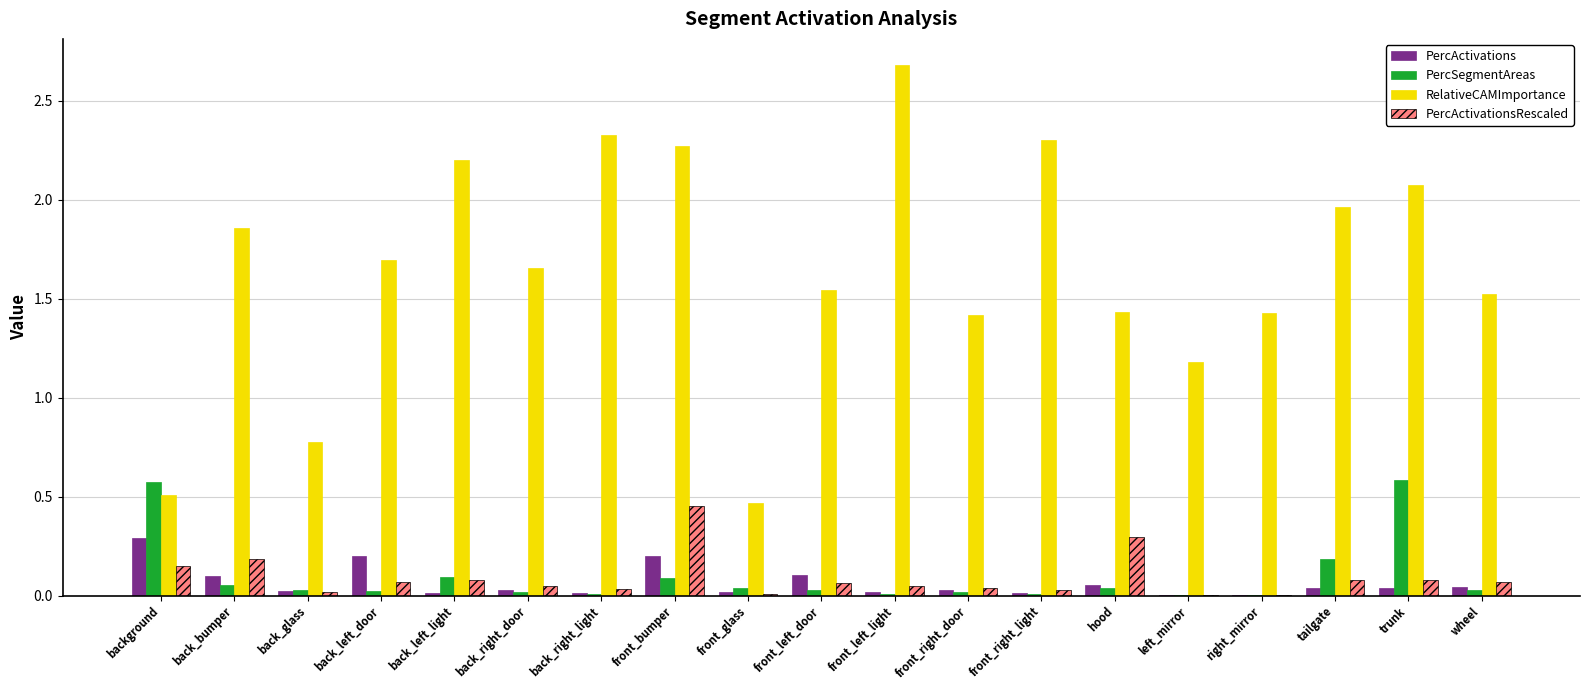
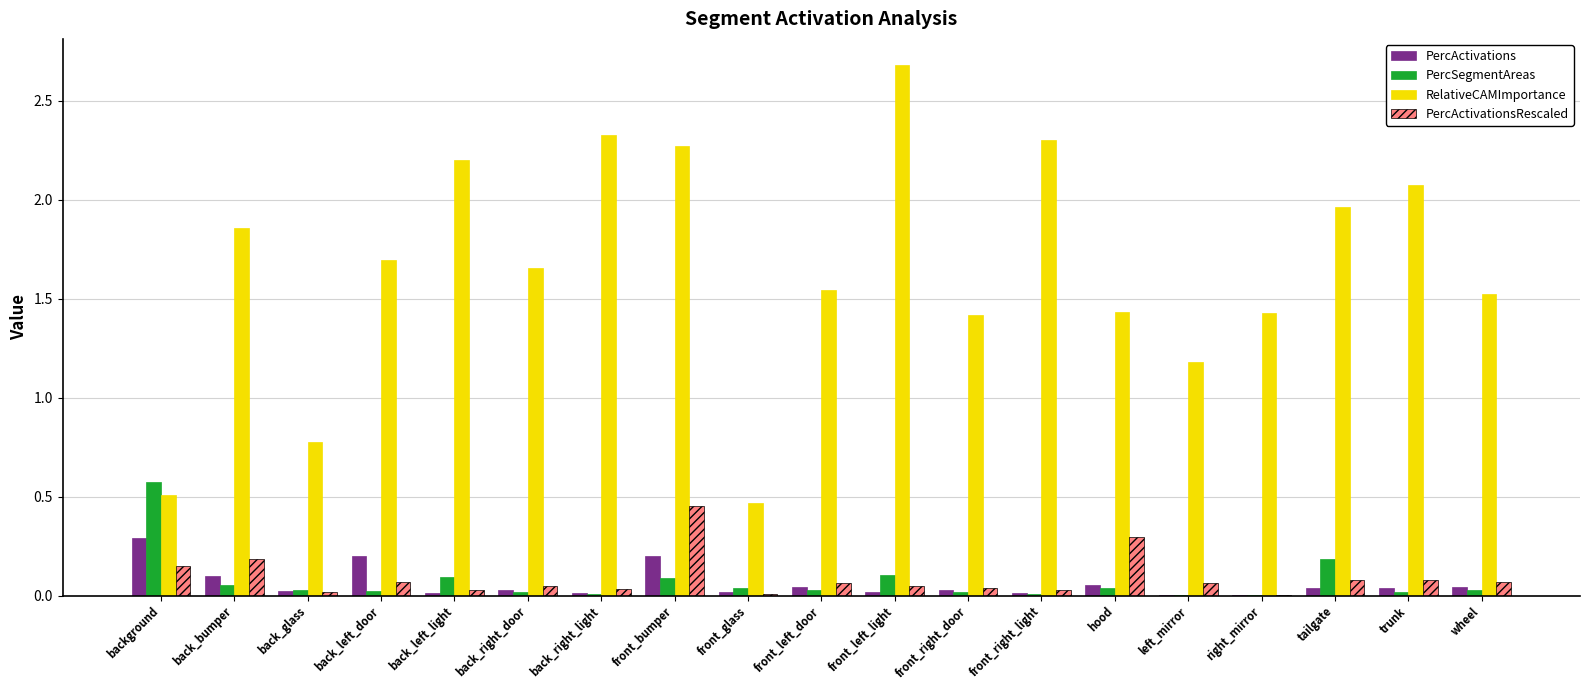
  {
    "PercActivations": {
      "background": 0.29,
      "back_bumper": 0.10,
      "back_glass": 0.02,
      "back_left_door": 0.20,
      "back_right_door": 0.03,
      "back_right_light": 0.01,
      "front_bumper": 0.20,
      "front_glass": 0.02,
-     "front_left_door": 0.10,
+     "front_left_door": 0.04,
      "front_left_light": 0.02,
      "front_right_door": 0.03,
      "hood": 0.05,
      "tailgate": 0.04,
      "trunk": 0.04,
      "wheel": 0.04
    },
    "PercSegmentAreas": {
      "background": 0.57,
      "back_bumper": 0.05,
      "back_glass": 0.03,
      "back_left_door": 0.02,
      "back_left_light": 0.09,
      "back_right_door": 0.02,
      "front_bumper": 0.09,
      "front_glass": 0.04,
      "front_left_door": 0.03,
-     "front_left_light": 0.01,
+     "front_left_light": 0.11,
      "front_right_door": 0.02,
      "hood": 0.04,
      "tailgate": 0.18,
-     "trunk": 0.58,
+     "trunk": 0.02,
      "wheel": 0.03
    },
    "RelativeCAMImportance": {
      "background": 0.51,
      "back_bumper": 1.86,
      "back_glass": 0.77,
      "back_left_door": 1.69,
      "back_left_light": 2.20,
      "back_right_door": 1.66,
      "back_right_light": 2.32,
      "front_bumper": 2.27,
      "front_glass": 0.47,
      "front_left_door": 1.54,
      "front_left_light": 2.68,
      "front_right_door": 1.41,
      "front_right_light": 2.30,
      "hood": 1.43,
      "left_mirror": 1.18,
      "right_mirror": 1.43,
      "tailgate": 1.96,
      "trunk": 2.07,
      "wheel": 1.52
    },
    "PercActivationsRescaled": {
      "background": 0.15,
      "back_bumper": 0.19,
      "back_glass": 0.02,
      "back_left_door": 0.07,
-     "back_left_light": 0.08,
+     "back_left_light": 0.03,
      "back_right_door": 0.05,
      "back_right_light": 0.03,
      "front_bumper": 0.45,
      "front_left_door": 0.06,
      "front_left_light": 0.05,
      "front_right_door": 0.04,
      "front_right_light": 0.03,
      "hood": 0.29,
-     "left_mirror": 0.00,
+     "left_mirror": 0.06,
      "tailgate": 0.08,
      "trunk": 0.08,
      "wheel": 0.07
    }
  }
